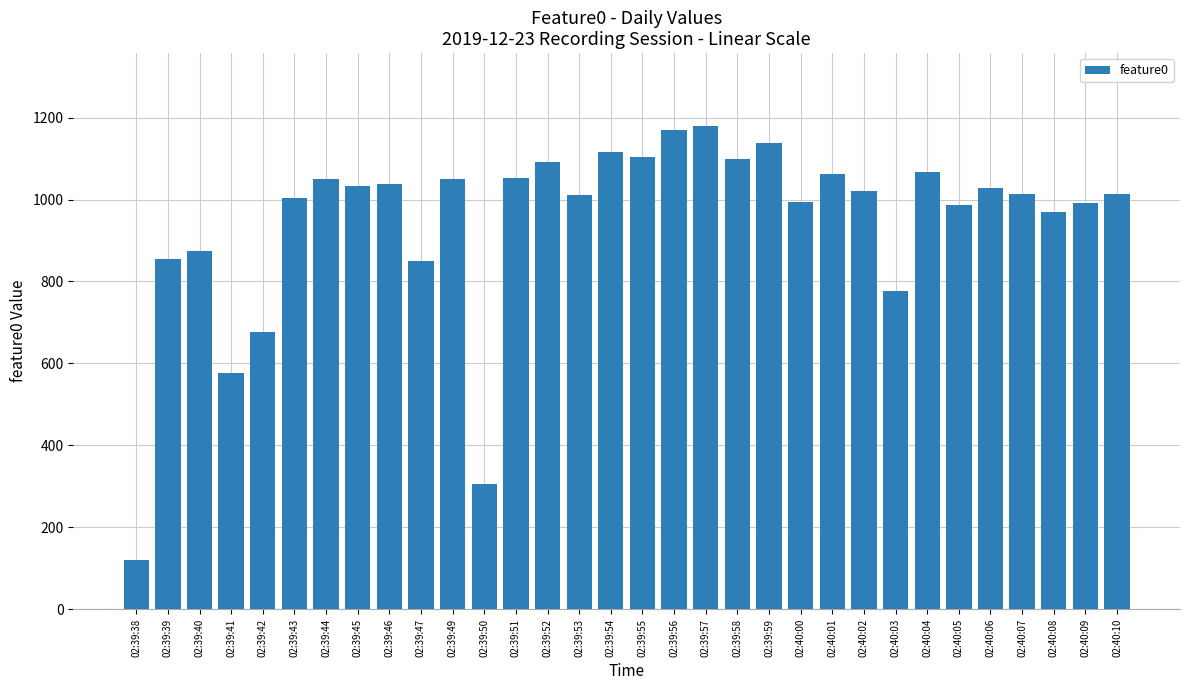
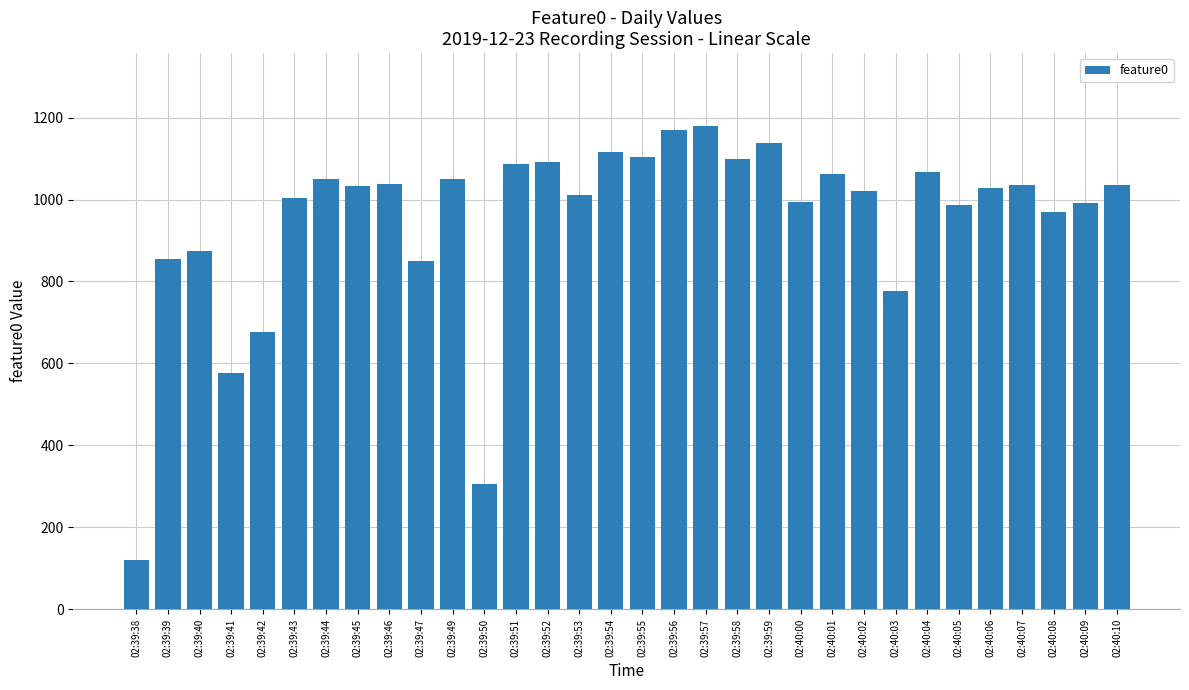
  {
    "02:39:38": 120,
    "02:39:39": 850,
    "02:39:40": 870,
    "02:39:41": 580,
    "02:39:42": 680,
    "02:39:43": 1000,
    "02:39:44": 1050,
    "02:39:45": 1030,
    "02:39:46": 1040,
    "02:39:47": 850,
    "02:39:49": 1050,
    "02:39:50": 310,
-   "02:39:51": 1050,
+   "02:39:51": 1090,
    "02:39:52": 1090,
    "02:39:53": 1010,
    "02:39:54": 1120,
    "02:39:55": 1100,
    "02:39:56": 1170,
    "02:39:57": 1180,
    "02:39:58": 1100,
    "02:39:59": 1140,
    "02:40:00": 990,
    "02:40:01": 1060,
    "02:40:02": 1020,
    "02:40:03": 780,
    "02:40:04": 1070,
    "02:40:05": 990,
    "02:40:06": 1030,
-   "02:40:07": 1010,
+   "02:40:07": 1030,
    "02:40:08": 970,
    "02:40:09": 990,
-   "02:40:10": 1010
+   "02:40:10": 1040
  }
